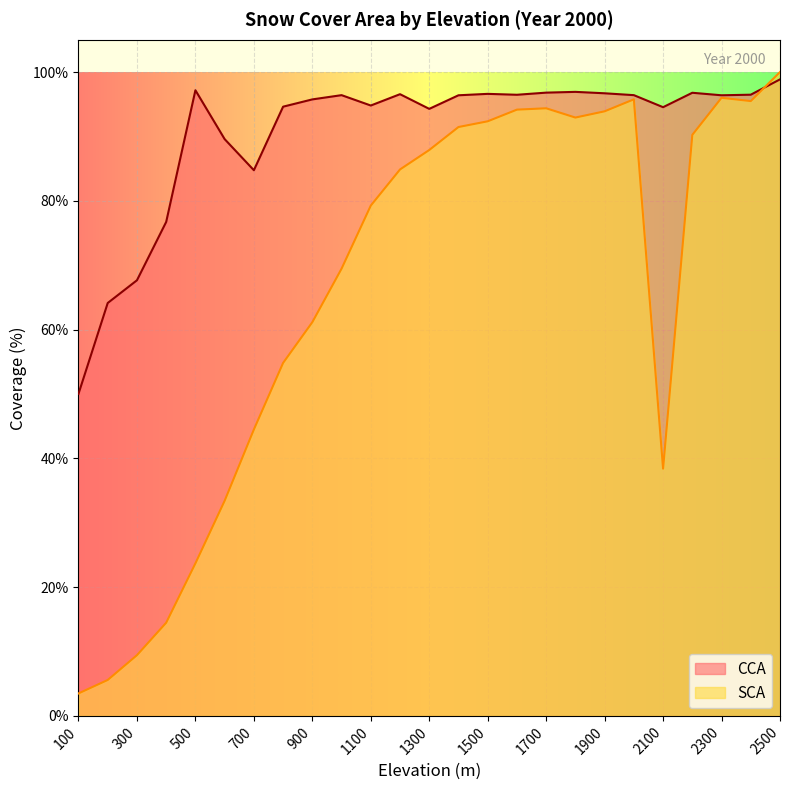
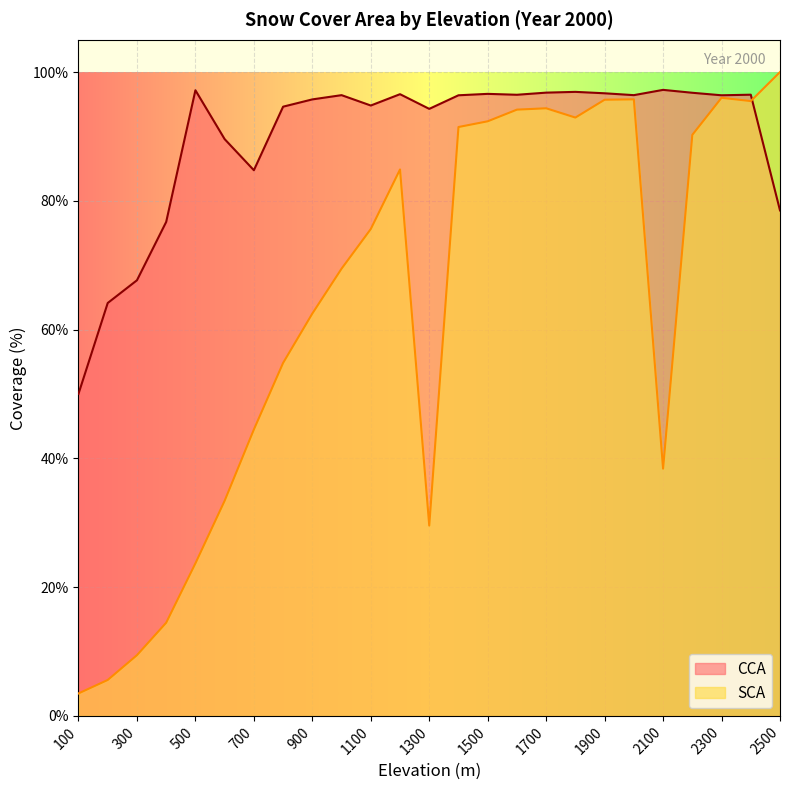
  {
    "CCA": {
      "100": "50%",
      "300": "68%",
      "500": "97%",
      "700": "85%",
      "900": "96%",
      "1100": "95%",
      "1300": "94%",
      "1500": "97%",
      "1700": "97%",
      "1900": "97%",
-     "2100": "95%",
-     "2500": "99%"
+     "2100": "97%",
+     "2500": "79%"
    },
    "SCA": {
      "100": "3%",
      "300": "9%",
      "500": "24%",
      "700": "44%",
-     "900": "61%",
-     "1100": "79%",
-     "1300": "88%",
+     "900": "62%",
+     "1100": "76%",
+     "1300": "30%",
      "1500": "92%",
      "1700": "94%",
-     "1900": "94%",
+     "1900": "96%",
      "2100": "38%"
    }
  }
